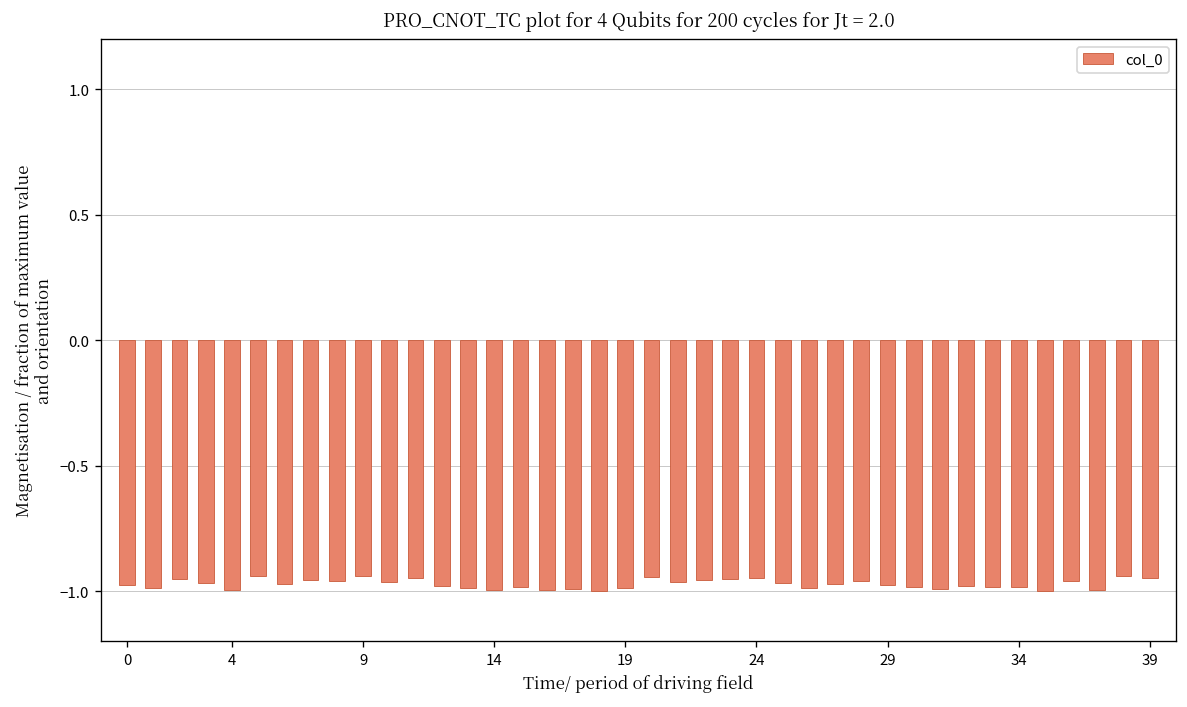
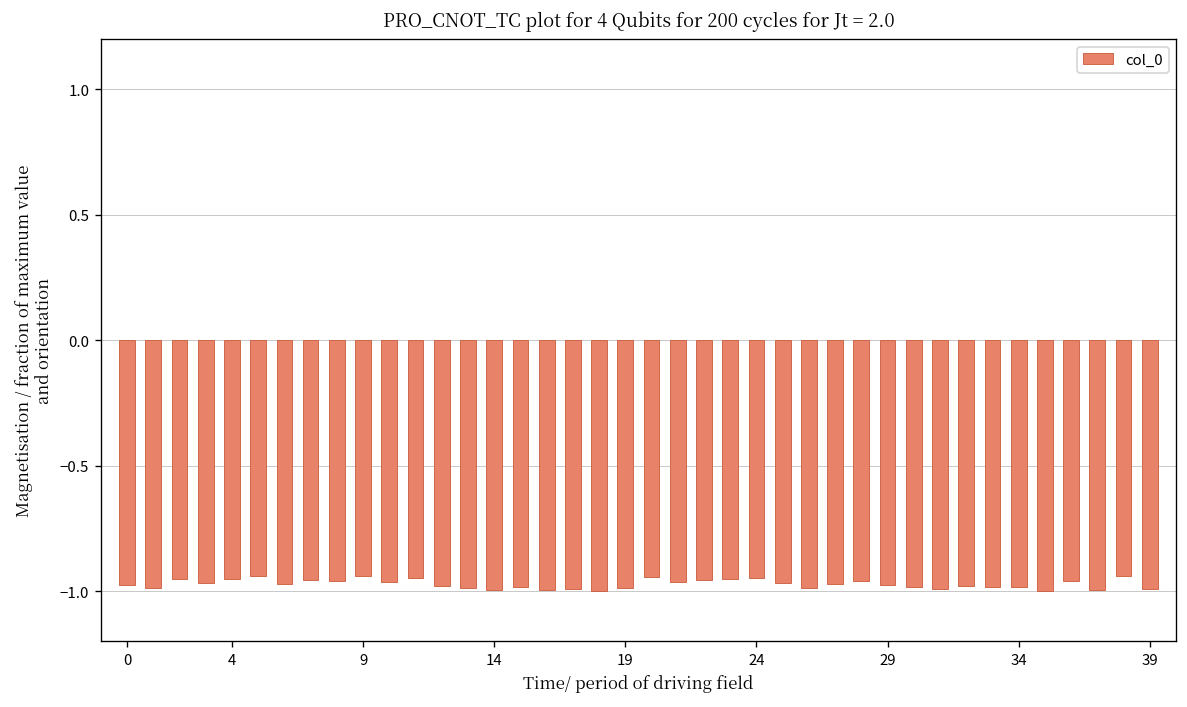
  {
    "0": -0.98,
-   "4": -1.00,
+   "4": -0.95,
    "9": -0.94,
    "14": -1.00,
    "19": -0.99,
    "24": -0.95,
    "29": -0.98,
    "34": -0.98,
-   "39": -0.95
+   "39": -0.99
  }
